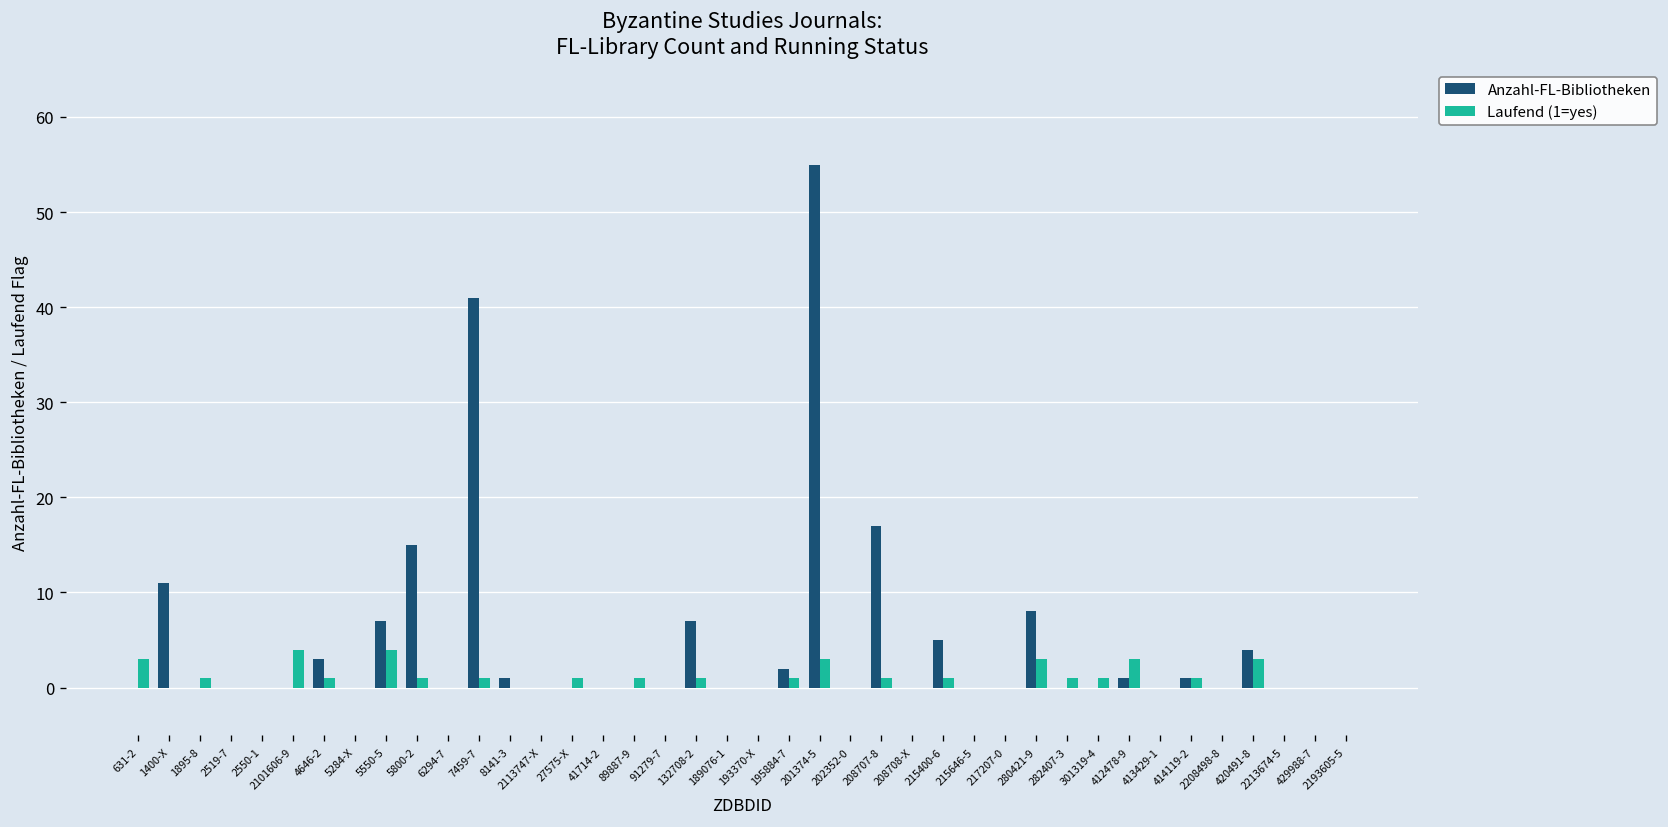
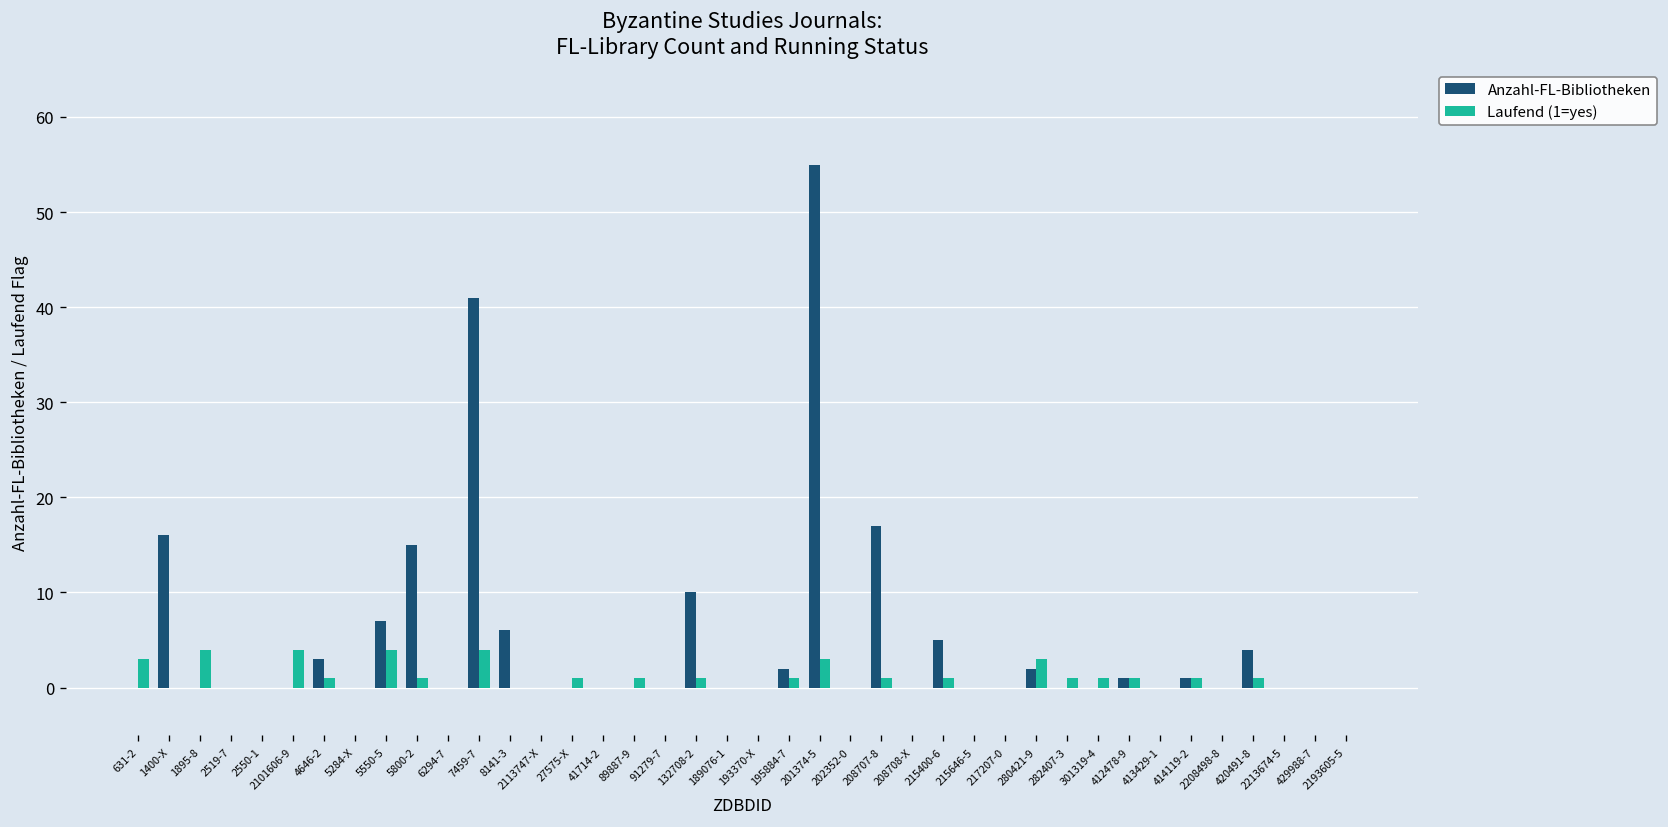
  {
    "Anzahl-FL-Bibliotheken": {
      "631-2": 0,
-     "1400-X": 11,
+     "1400-X": 16,
      "1895-8": 0,
      "2519-7": 0,
      "2550-1": 0,
      "2101606-9": 0,
      "4646-2": 3,
      "5284-X": 0,
      "5550-5": 7,
      "5800-2": 15,
      "6294-7": 0,
      "7459-7": 41,
-     "8141-3": 1,
+     "8141-3": 6,
      "2113747-X": 0,
      "27575-X": 0,
      "41714-2": 0,
      "89887-9": 0,
      "91279-7": 0,
-     "132708-2": 7,
+     "132708-2": 10,
      "189076-1": 0,
      "193370-X": 0,
      "195884-7": 2,
      "201374-5": 55,
      "202352-0": 0,
      "208707-8": 17,
      "208708-X": 0,
      "215400-6": 5,
      "215646-5": 0,
      "217207-0": 0,
-     "280421-9": 8,
+     "280421-9": 2,
      "282407-3": 0,
      "301319-4": 0,
      "412478-9": 1,
      "413429-1": 0,
      "414119-2": 1,
      "2208498-8": 0,
      "420491-8": 4,
      "2213674-5": 0,
      "429988-7": 0,
      "2193605-5": 0
    },
    "Laufend (1=yes)": {
      "631-2": 3,
      "1400-X": 0,
-     "1895-8": 1,
+     "1895-8": 4,
      "2519-7": 0,
      "2550-1": 0,
      "2101606-9": 4,
      "4646-2": 1,
      "5284-X": 0,
      "5550-5": 4,
      "5800-2": 1,
      "6294-7": 0,
-     "7459-7": 1,
+     "7459-7": 4,
      "8141-3": 0,
      "2113747-X": 0,
      "27575-X": 1,
      "41714-2": 0,
      "89887-9": 1,
      "91279-7": 0,
      "132708-2": 1,
      "189076-1": 0,
      "193370-X": 0,
      "195884-7": 1,
      "201374-5": 3,
      "202352-0": 0,
      "208707-8": 1,
      "208708-X": 0,
      "215400-6": 1,
      "215646-5": 0,
      "217207-0": 0,
      "280421-9": 3,
      "282407-3": 1,
      "301319-4": 1,
-     "412478-9": 3,
+     "412478-9": 1,
      "413429-1": 0,
      "414119-2": 1,
      "2208498-8": 0,
-     "420491-8": 3,
+     "420491-8": 1,
      "2213674-5": 0,
      "429988-7": 0,
      "2193605-5": 0
    }
  }
